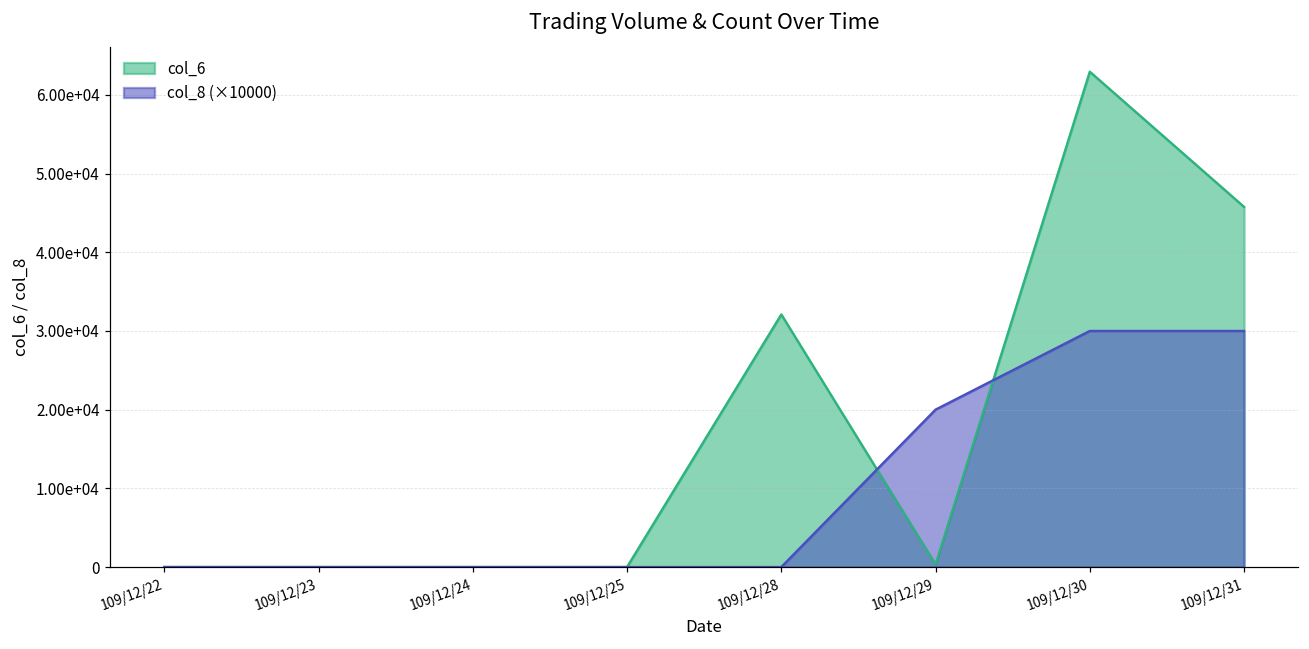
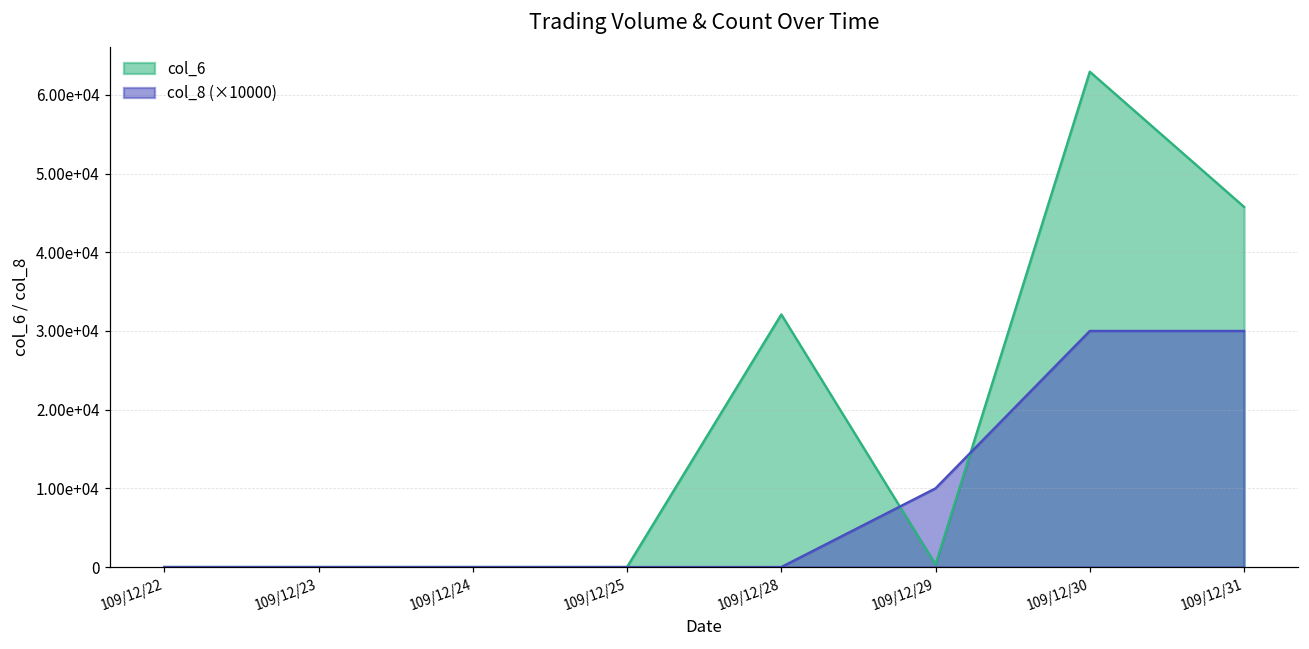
  {
    "col_6": {
      "109/12/28": 32000,
      "109/12/29": 0,
      "109/12/30": 63000,
      "109/12/31": 46000
    },
    "col_8 (×10000)": {
      "109/12/28": 0,
-     "109/12/29": 20000,
+     "109/12/29": 10000,
      "109/12/30": 30000,
      "109/12/31": 30000
    }
  }
